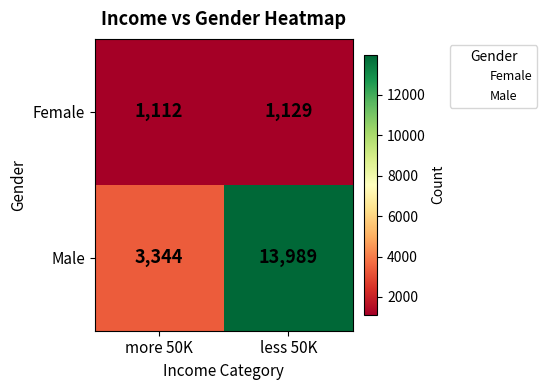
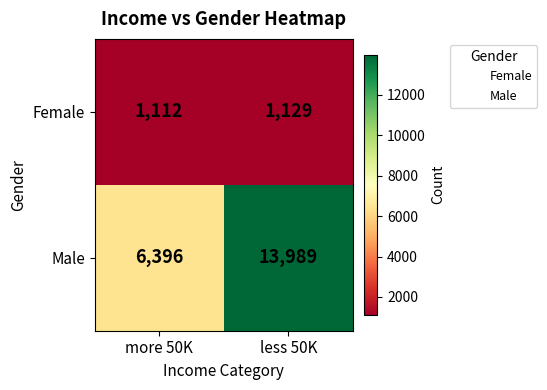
  {
    "Female": {
      "more 50K": "1,112",
      "less 50K": "1,129"
    },
    "Male": {
-     "more 50K": "3,344",
+     "more 50K": "6,396",
      "less 50K": "13,989"
    }
  }
